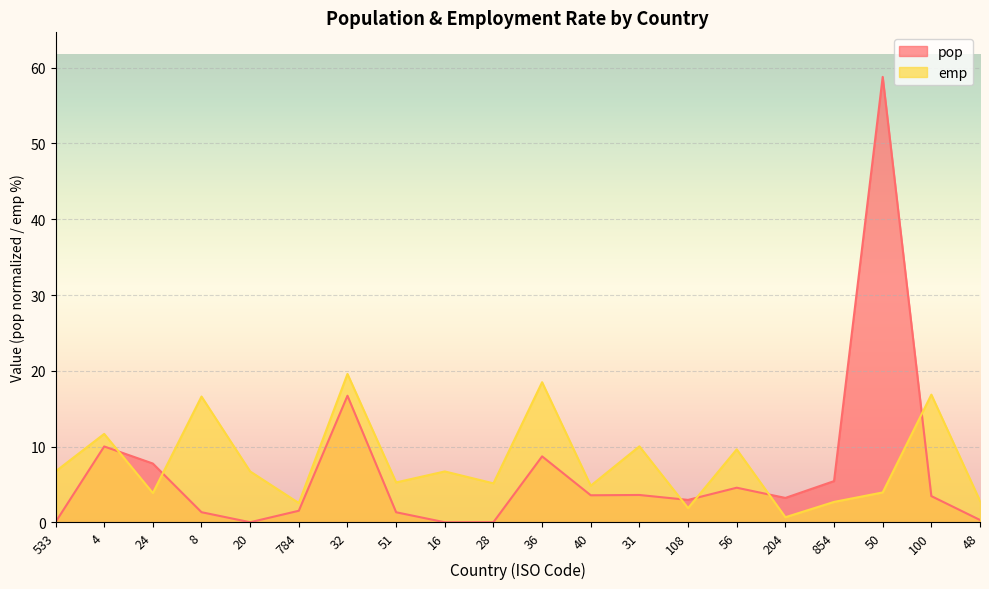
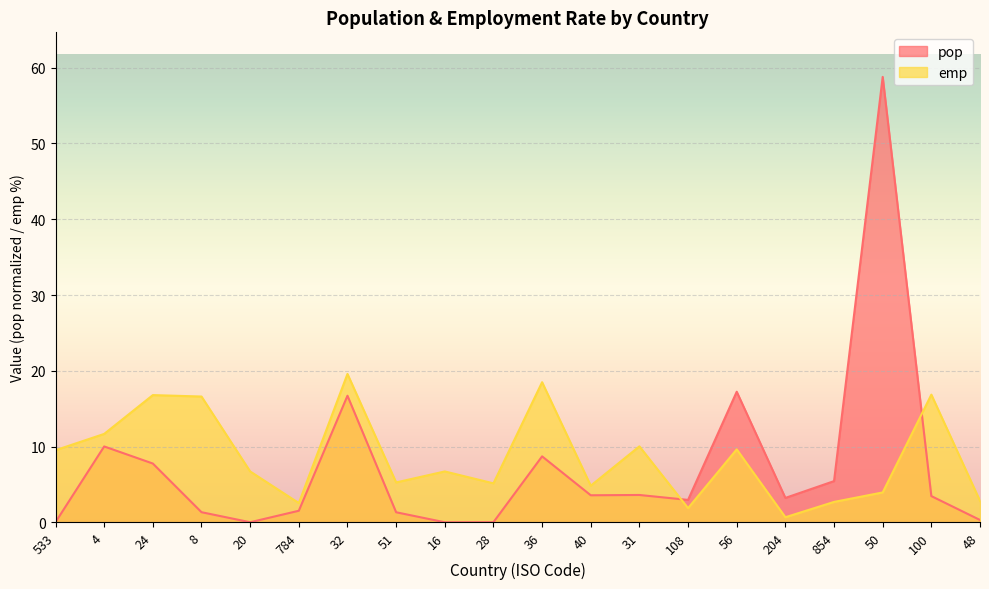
  {
    "pop": {
      "533": 0,
      "4": 10,
      "24": 8,
      "8": 1,
      "20": 0,
      "784": 2,
      "32": 17,
      "51": 1,
      "16": 0,
      "28": 0,
      "36": 9,
      "40": 4,
      "31": 4,
      "108": 3,
-     "56": 5,
+     "56": 17,
      "204": 3,
      "854": 5,
      "50": 59,
      "100": 3,
      "48": 0
    },
    "emp": {
-     "533": 7,
+     "533": 10,
      "4": 12,
-     "24": 4,
+     "24": 17,
      "8": 17,
      "20": 7,
      "784": 3,
      "32": 20,
      "51": 5,
      "16": 7,
      "28": 5,
      "36": 19,
      "40": 5,
      "31": 10,
      "108": 2,
      "56": 10,
      "204": 1,
      "854": 3,
      "50": 4,
      "100": 17,
      "48": 3
    }
  }
